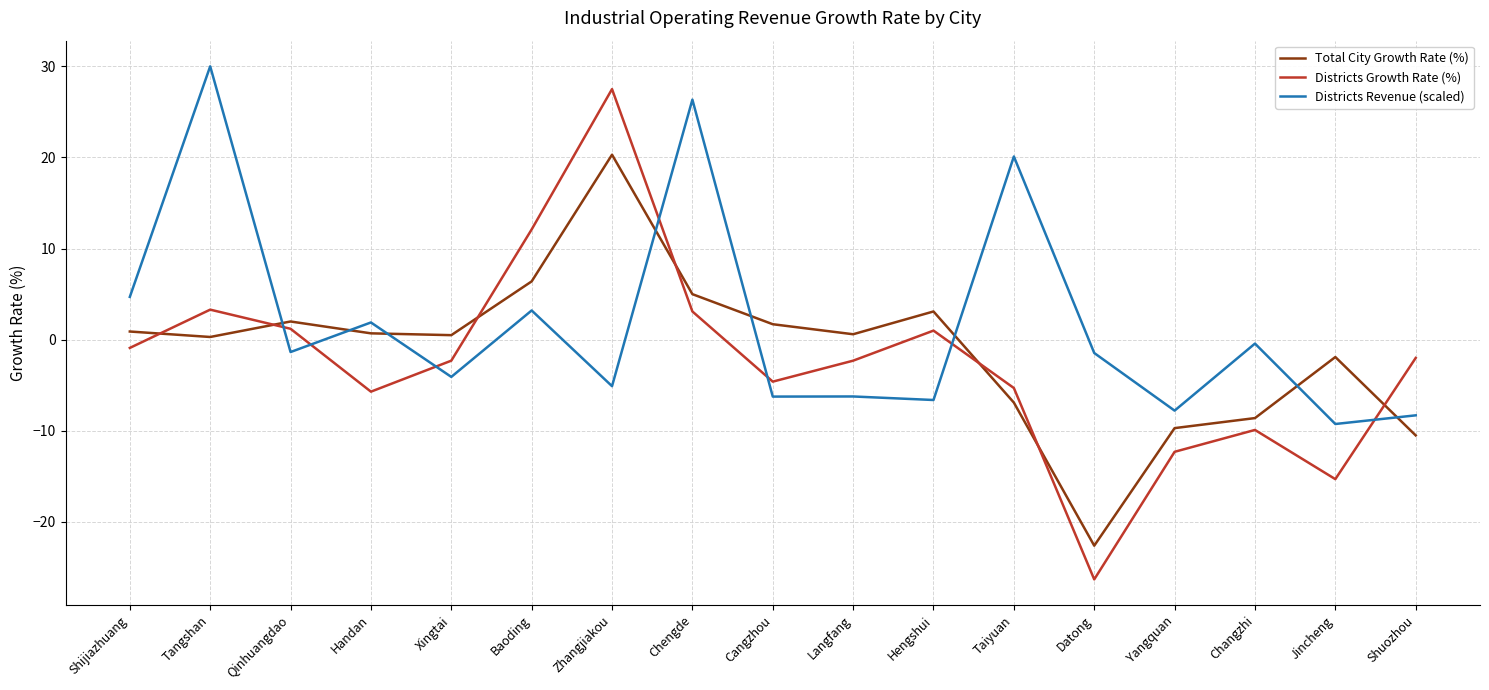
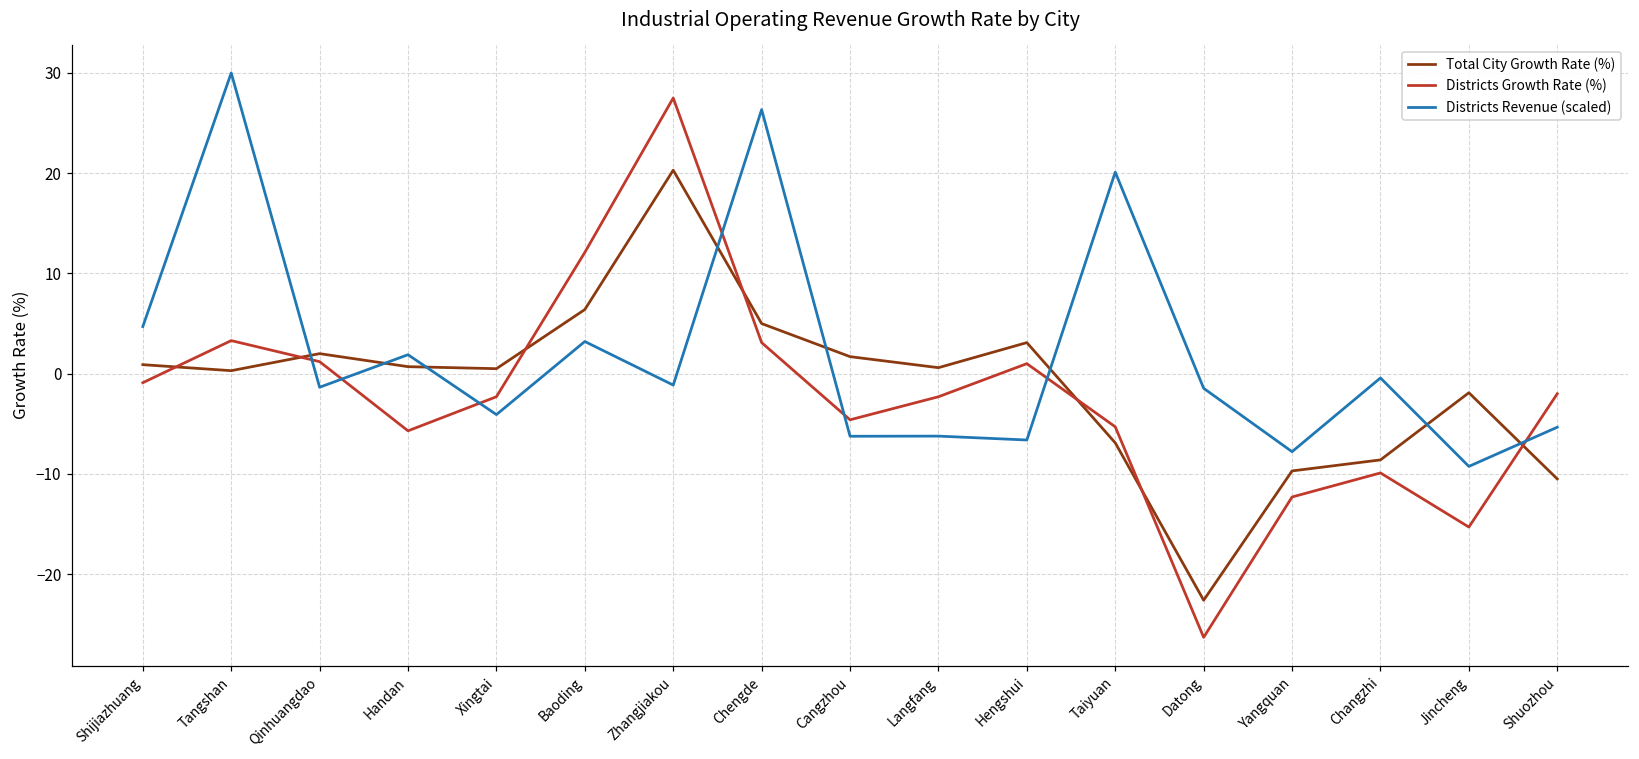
  {
    "Districts Revenue (scaled)": {
      "Shijiazhuang": 5,
      "Tangshan": 30,
      "Qinhuangdao": -1,
      "Handan": 2,
      "Xingtai": -4,
      "Baoding": 3,
-     "Zhangjiakou": -5,
+     "Zhangjiakou": -1,
      "Chengde": 26,
      "Cangzhou": -6,
      "Langfang": -6,
      "Hengshui": -7,
      "Taiyuan": 20,
      "Datong": -1,
      "Yangquan": -8,
      "Changzhi": 0,
      "Jincheng": -9,
-     "Shuozhou": -8
+     "Shuozhou": -5
    }
  }
